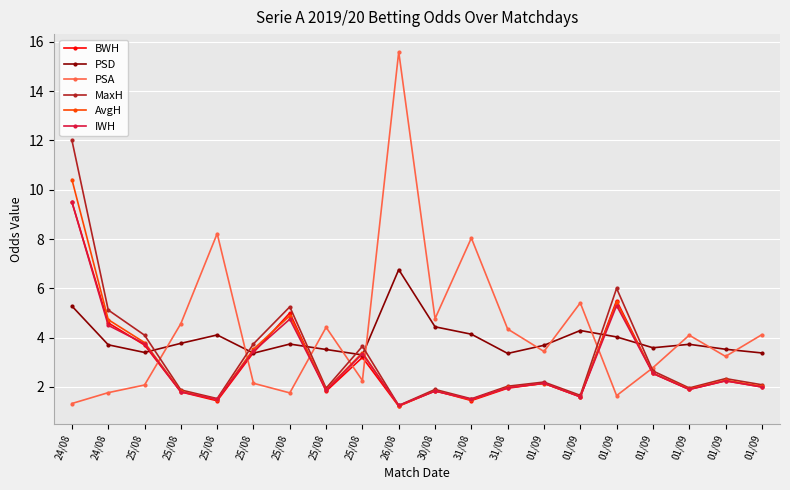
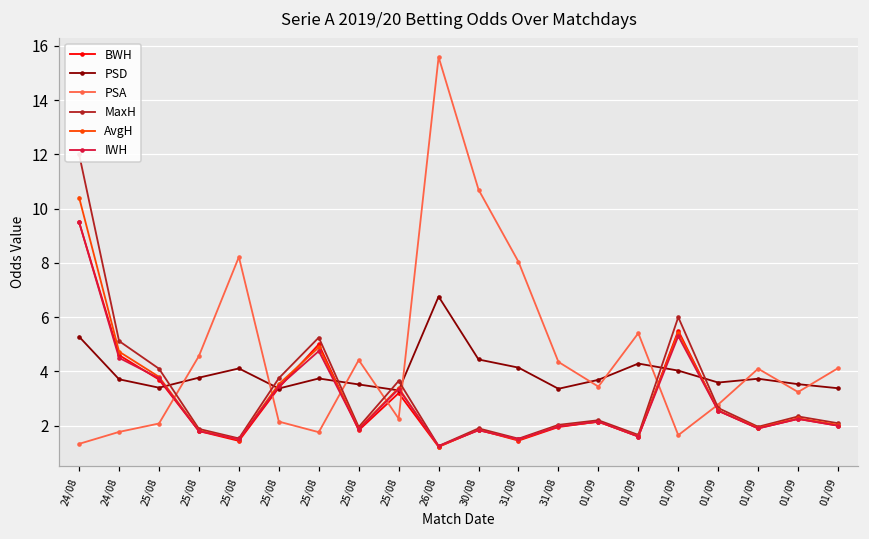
  {
    "PSD": {
      "26/08": 6.8,
      "30/08": 4.4
    },
    "PSA": {
      "26/08": 15.6,
-     "30/08": 4.8
+     "30/08": 10.7
    }
  }
